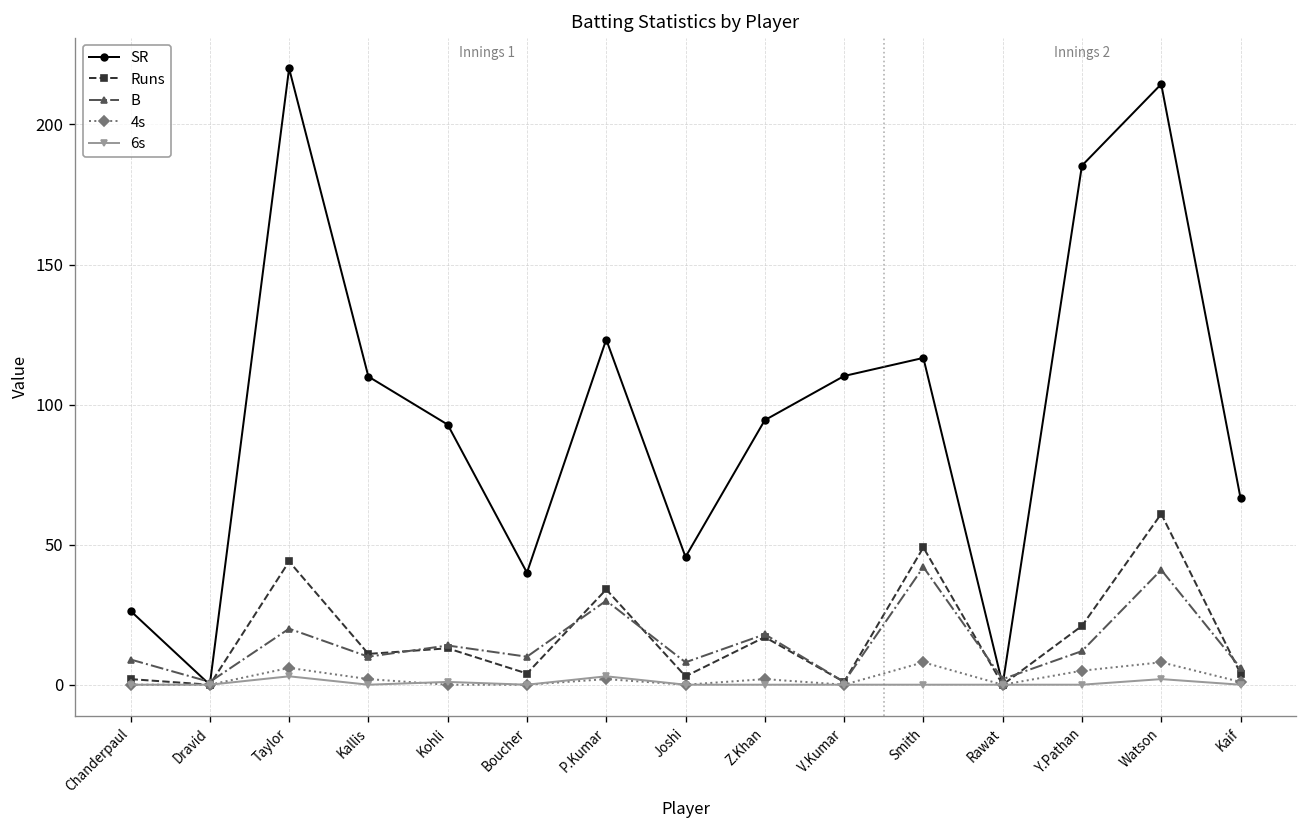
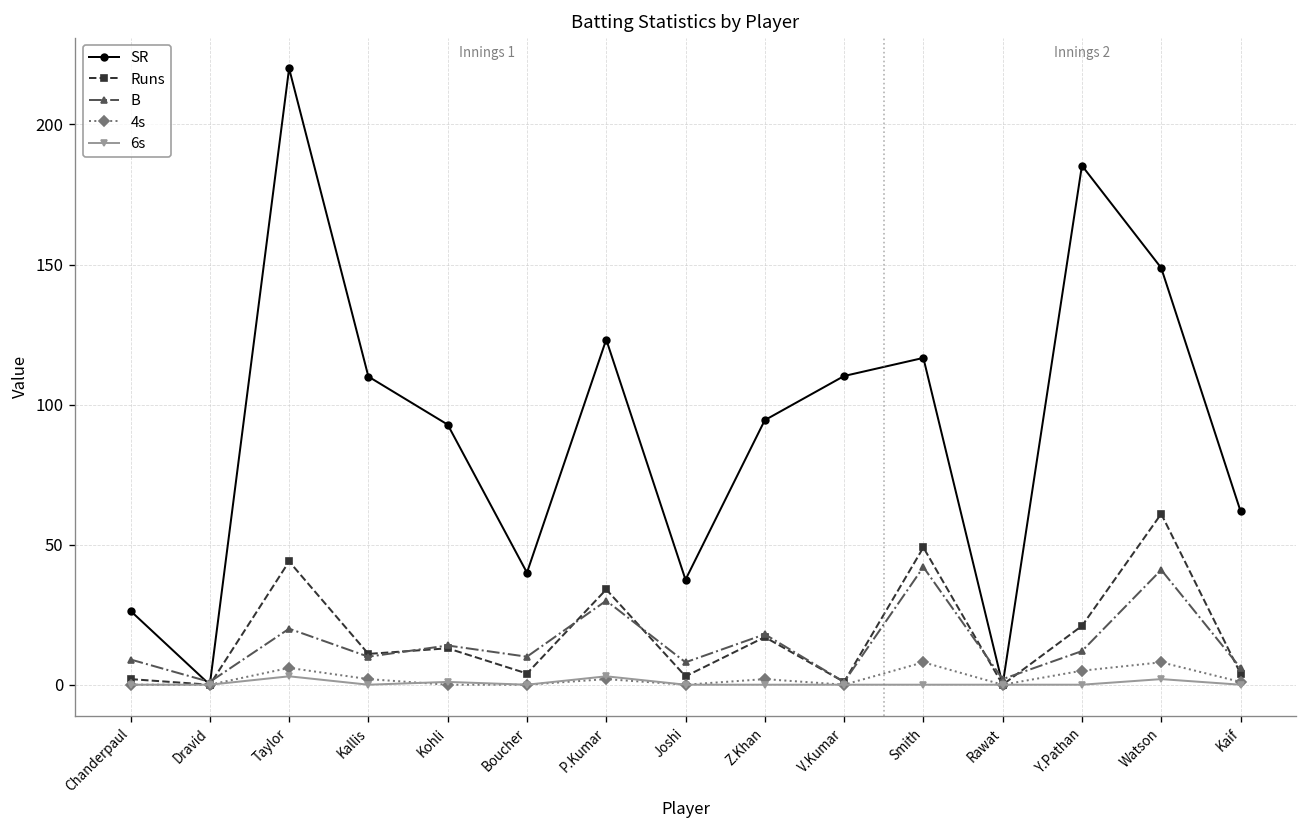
  {
    "SR": {
      "Chanderpaul": 26,
      "Taylor": 220,
      "Kallis": 110,
      "Kohli": 93,
      "Boucher": 40,
      "P.Kumar": 123,
-     "Joshi": 46,
+     "Joshi": 38,
      "Z.Khan": 94,
      "V.Kumar": 110,
      "Smith": 117,
      "Y.Pathan": 185,
-     "Watson": 214,
-     "Kaif": 67
+     "Watson": 149,
+     "Kaif": 62
    }
  }
